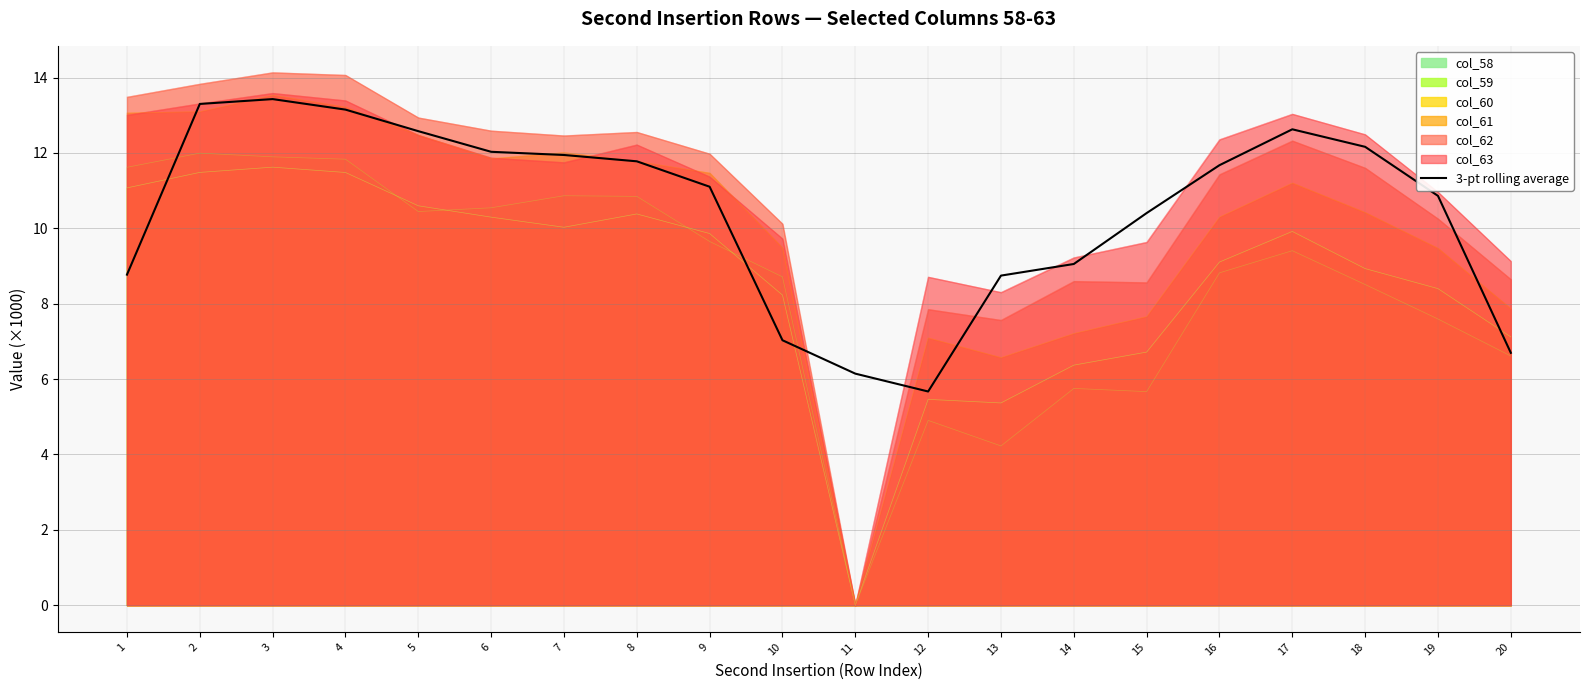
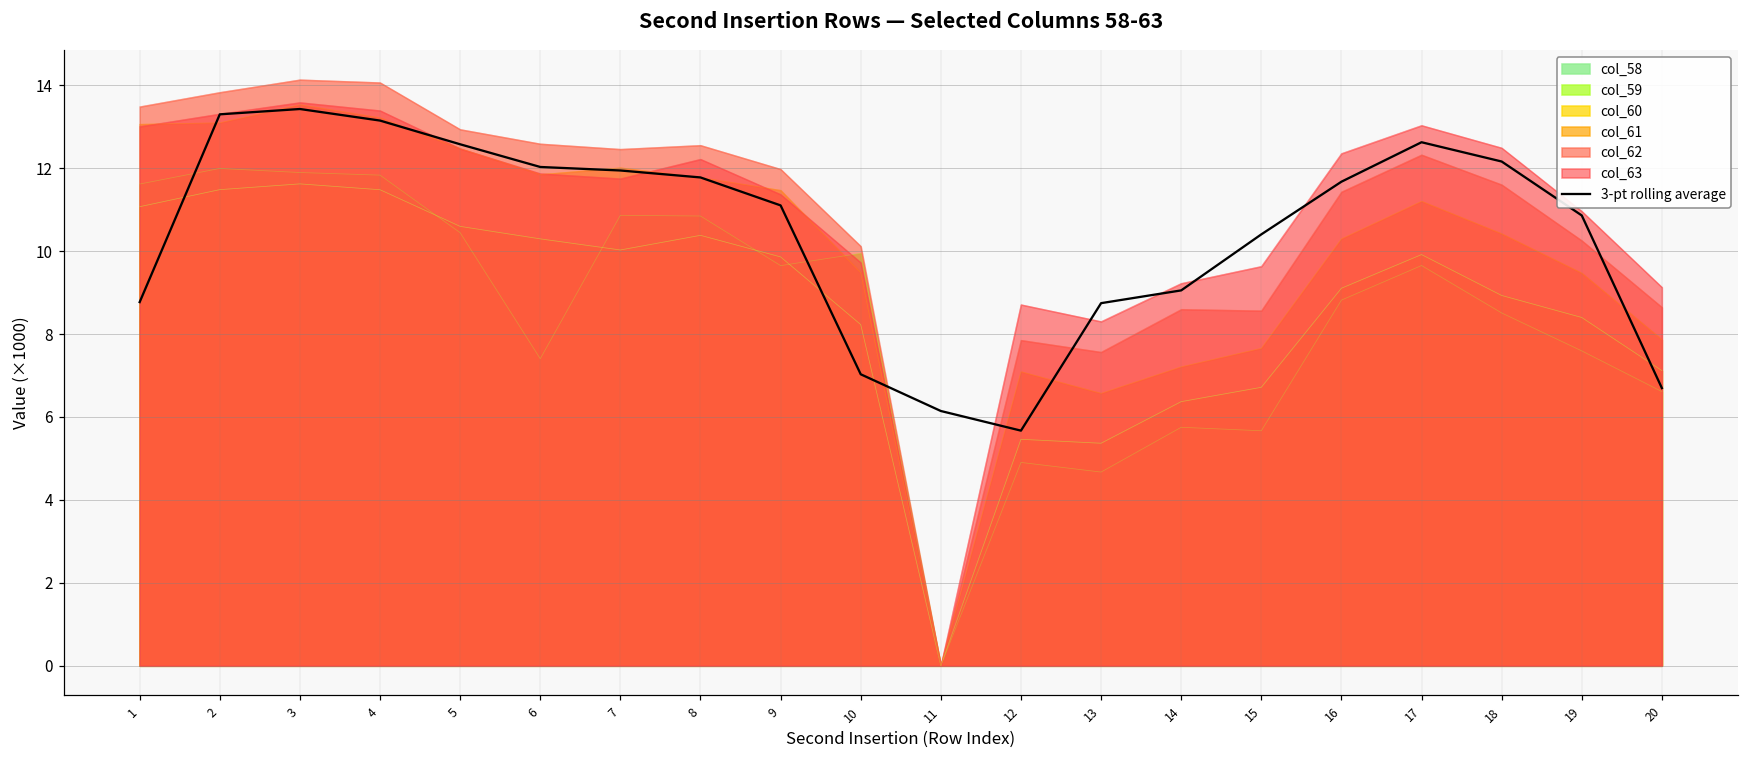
  {
    "col_59": {
      "1": 11.6,
      "2": 12.0,
      "3": 11.9,
      "4": 11.8,
      "5": 10.4,
-     "6": 10.5,
+     "6": 7.4,
      "7": 10.9,
      "8": 10.8,
      "9": 9.7,
-     "10": 8.7,
+     "10": 9.9,
      "12": 4.9,
-     "13": 4.2,
+     "13": 4.7,
      "14": 5.8,
      "15": 5.7,
      "16": 8.8,
-     "17": 9.4,
+     "17": 9.7,
      "18": 8.5,
      "19": 7.6,
      "20": 6.6
    },
    "3-pt rolling average": {
      "1": 8.8,
      "3": 13.4,
      "4": 13.1,
      "5": 12.6,
      "6": 12.0,
      "9": 11.1,
      "10": 7.0,
      "11": 6.1,
      "12": 5.7,
      "13": 8.7,
      "14": 9.1,
      "15": 10.4,
      "16": 11.7,
      "17": 12.6,
      "18": 12.2,
      "19": 10.9,
      "20": 6.7
    }
  }
